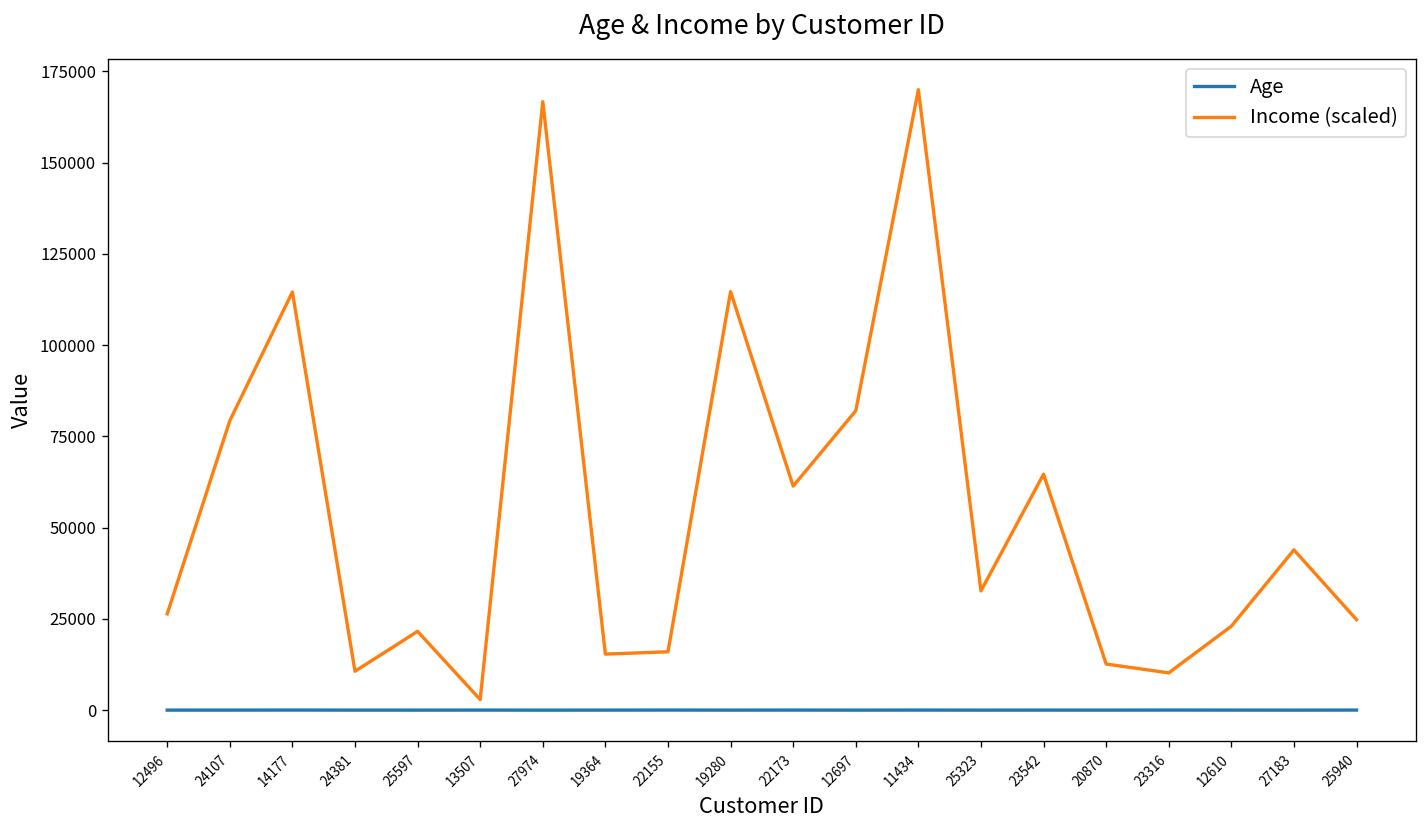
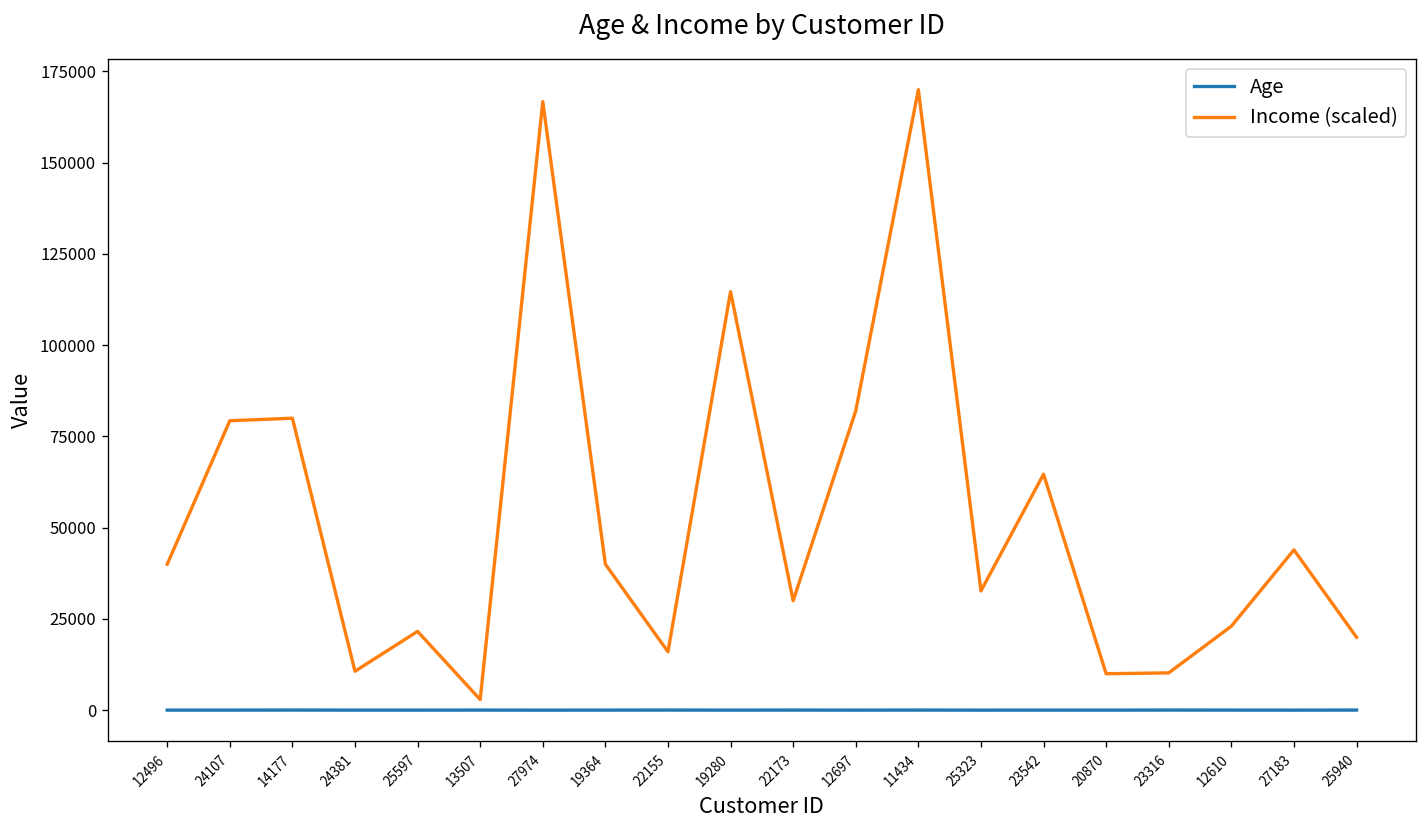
  {
    "Age": {
      "12496": 0,
      "24107": 0,
      "14177": 0,
      "24381": 0,
      "25597": 0,
      "13507": 0,
      "27974": 0,
      "19364": 0,
      "22155": 0,
      "19280": 0,
      "22173": 0,
      "12697": 0,
      "11434": 0,
      "25323": 0,
      "23542": 0,
      "20870": 0,
      "23316": 0,
      "12610": 0,
      "27183": 0,
      "25940": 0
    },
    "Income (scaled)": {
-     "12496": 26000,
+     "12496": 40000,
      "24107": 79000,
-     "14177": 115000,
+     "14177": 80000,
      "24381": 11000,
      "25597": 22000,
      "13507": 3000,
      "27974": 167000,
-     "19364": 15000,
+     "19364": 40000,
      "22155": 16000,
      "19280": 115000,
-     "22173": 61000,
+     "22173": 30000,
      "12697": 82000,
      "11434": 170000,
      "25323": 33000,
      "23542": 65000,
-     "20870": 13000,
+     "20870": 10000,
      "23316": 10000,
      "12610": 23000,
      "27183": 44000,
-     "25940": 25000
+     "25940": 20000
    }
  }
